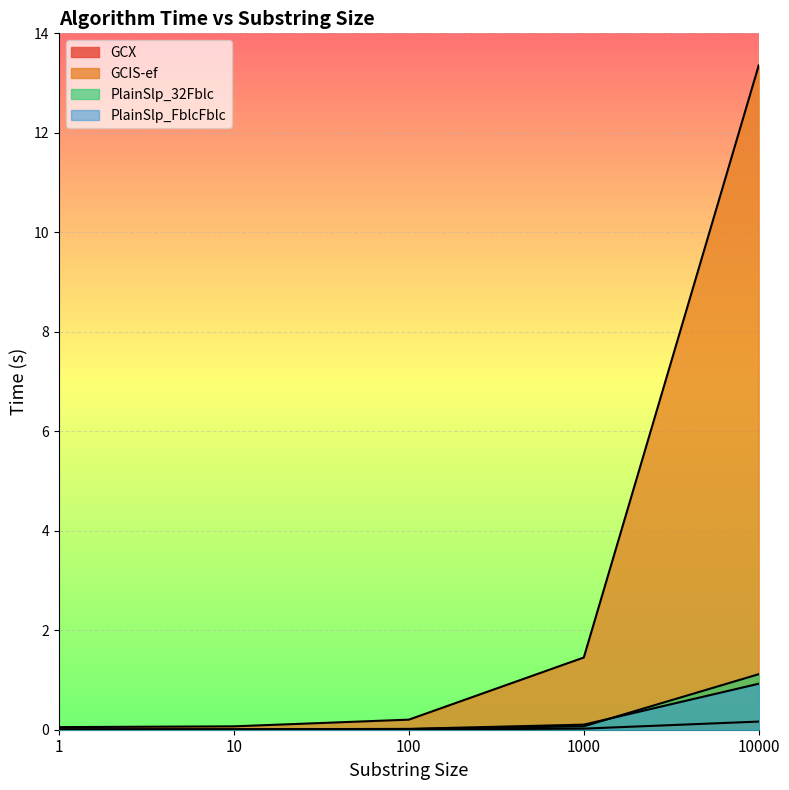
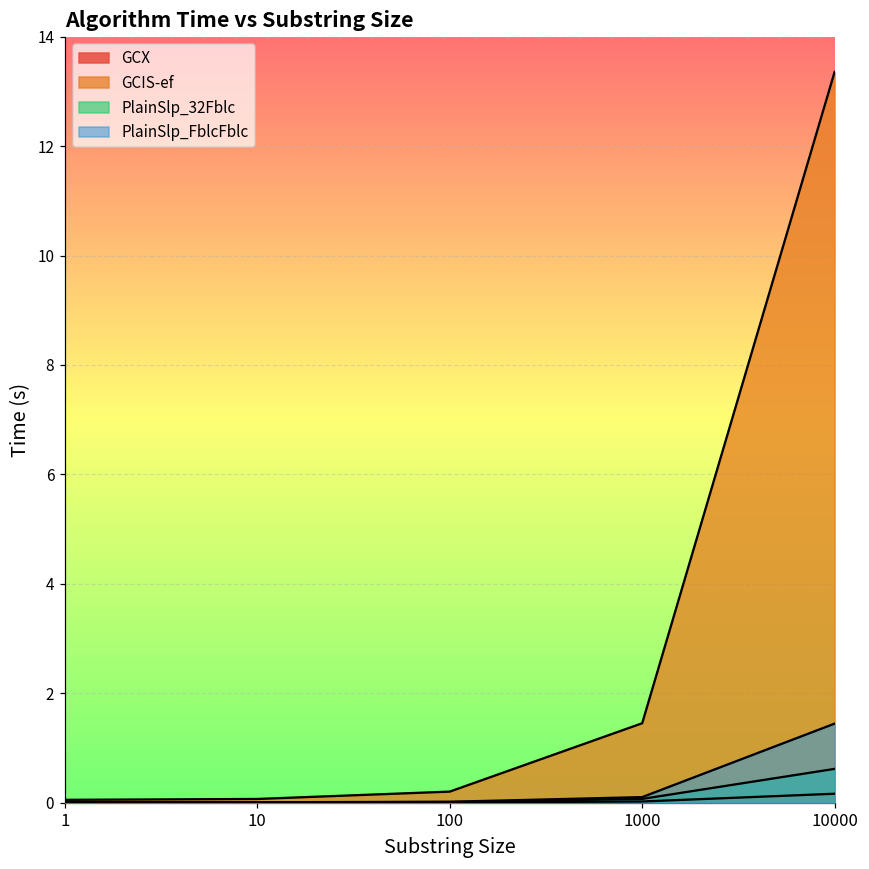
  {
    "PlainSlp_32Fblc": {
-     "10000": 1.1
+     "10000": 0.6
    },
    "PlainSlp_FblcFblc": {
-     "10000": 0.9
+     "10000": 1.4
    }
  }
